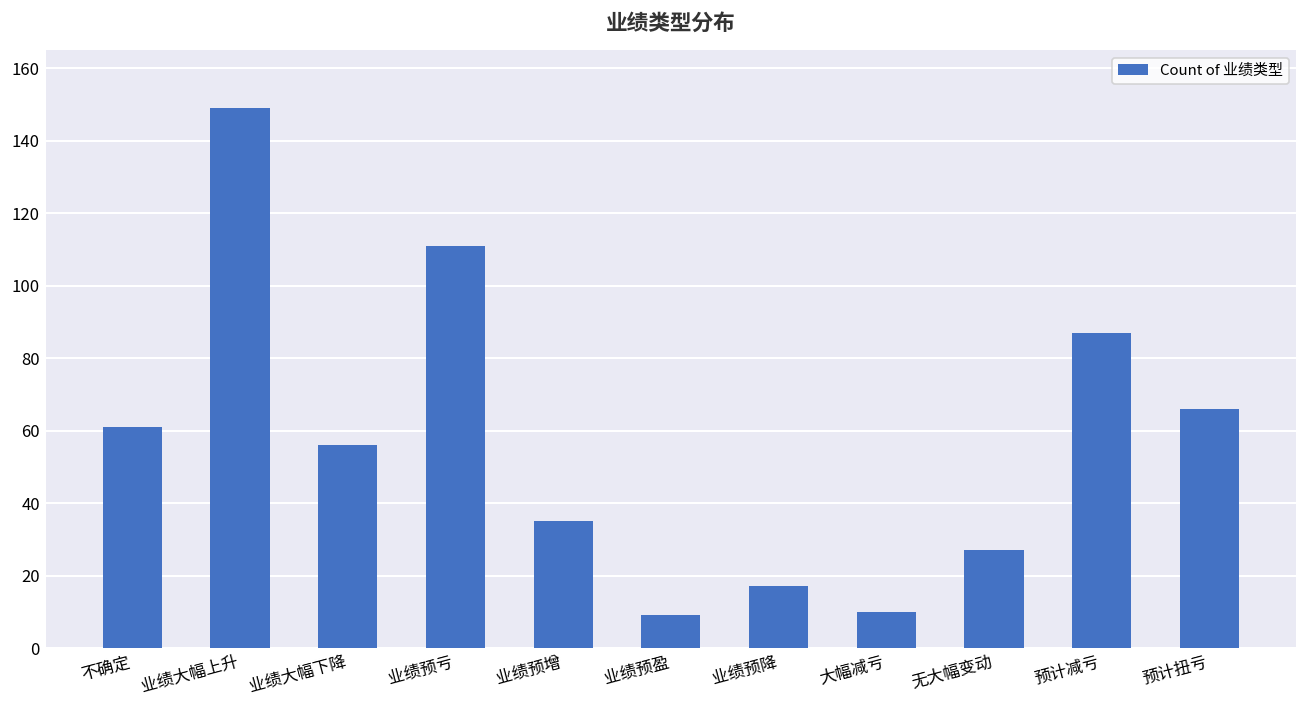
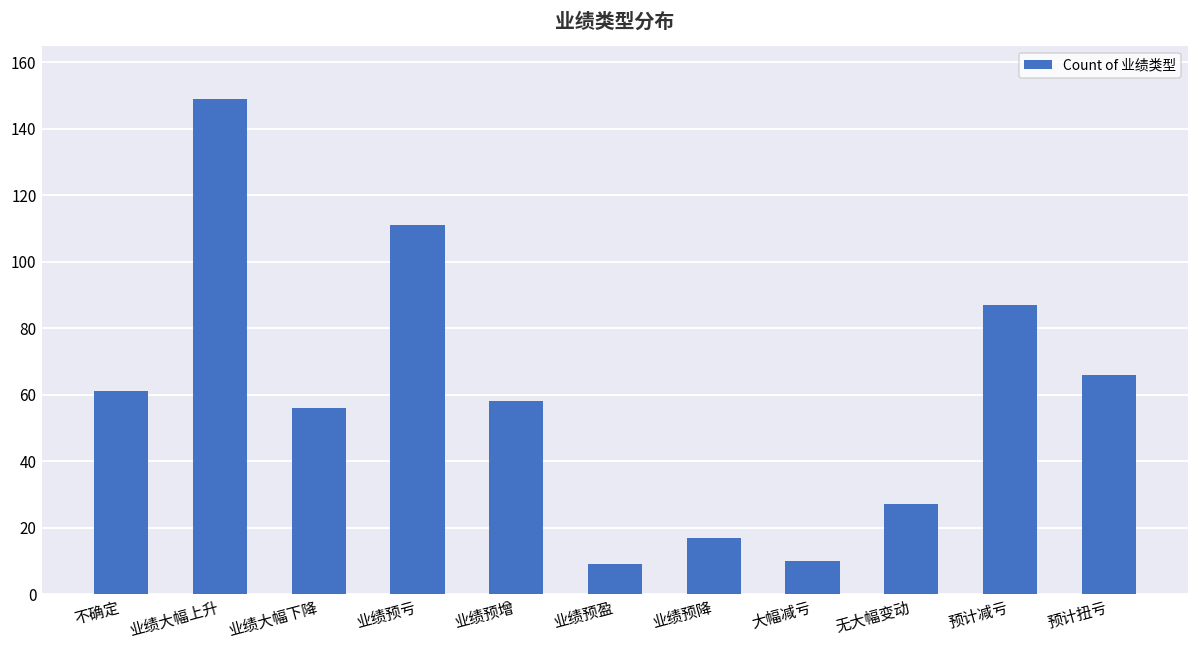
  {
    "不确定": 61,
    "业绩大幅上升": 149,
    "业绩大幅下降": 56,
    "业绩预亏": 111,
-   "业绩预增": 35,
+   "业绩预增": 58,
    "业绩预盈": 9,
    "业绩预降": 17,
    "大幅减亏": 10,
    "无大幅变动": 27,
    "预计减亏": 87,
    "预计扭亏": 66
  }
